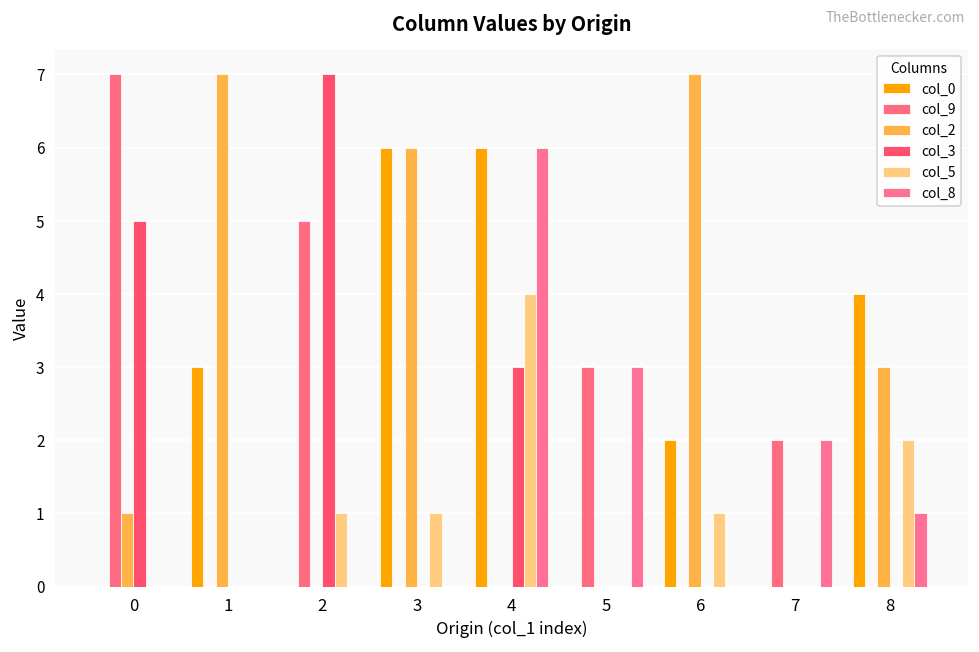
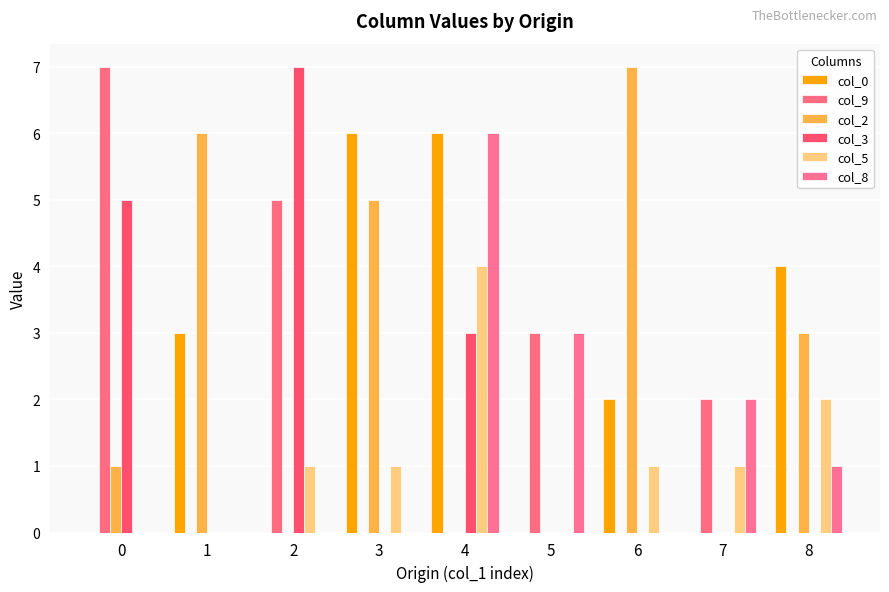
  {
    "col_0": {
      "0": 0,
      "1": 3,
      "2": 0,
      "3": 6,
      "4": 6,
      "5": 0,
      "6": 2,
      "7": 0,
      "8": 4
    },
    "col_2": {
      "0": 1,
-     "1": 7,
+     "1": 6,
      "2": 0,
-     "3": 6,
+     "3": 5,
      "4": 0,
      "5": 0,
      "6": 7,
      "7": 0,
      "8": 3
    },
    "col_5": {
      "0": 0,
      "1": 0,
      "2": 1,
      "3": 1,
      "4": 4,
      "5": 0,
      "6": 1,
-     "7": 0,
+     "7": 1,
      "8": 2
    }
  }
